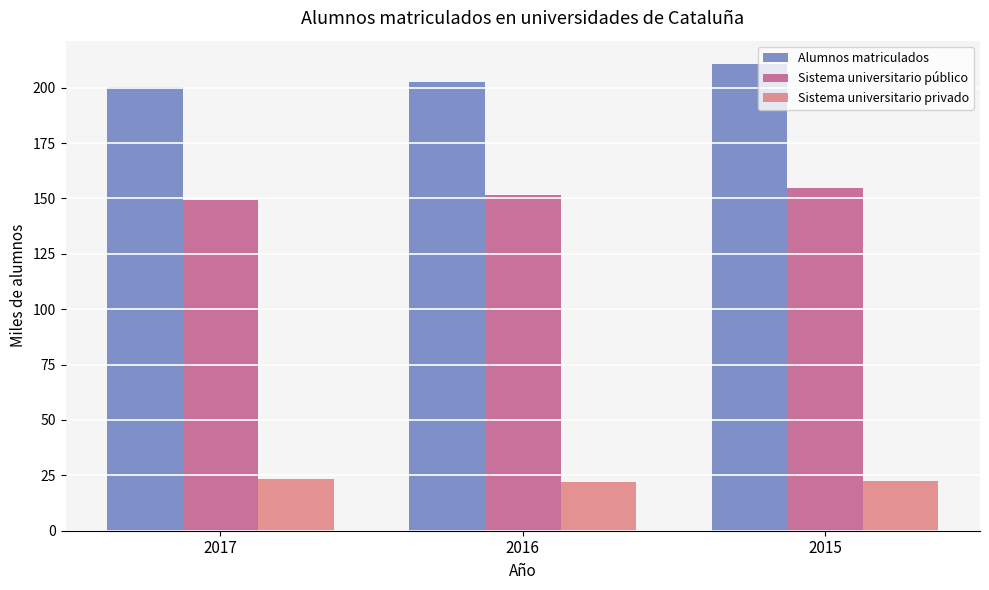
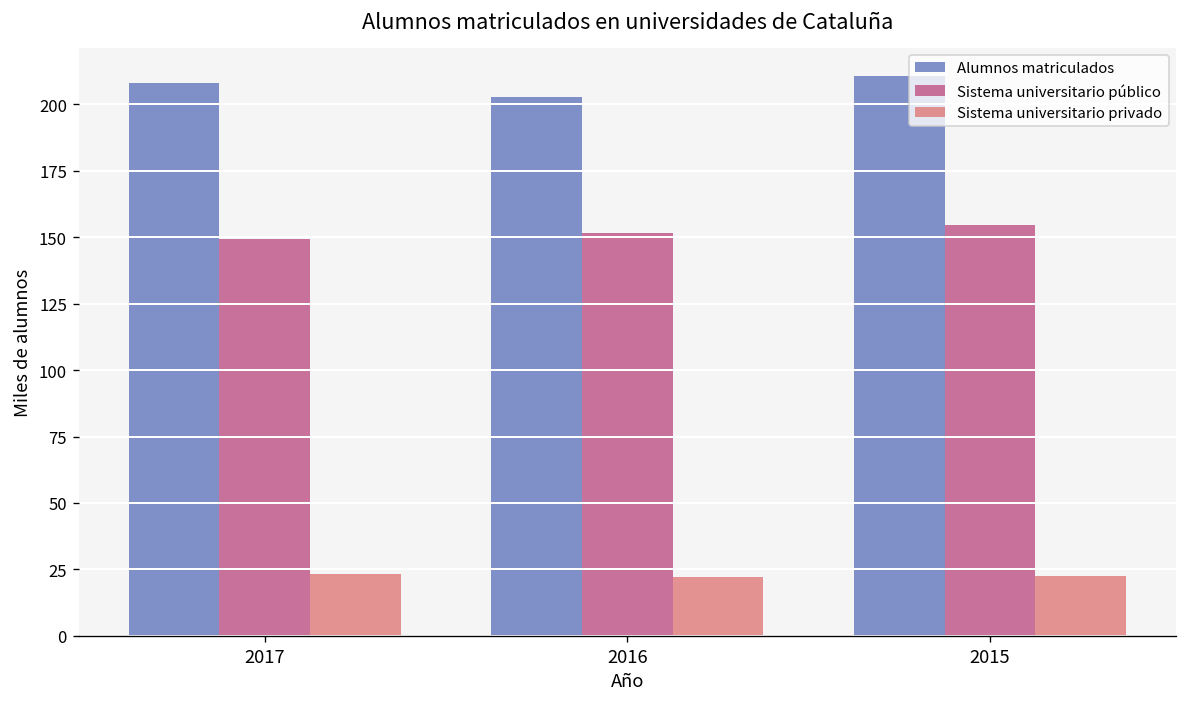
  {
    "Alumnos matriculados": {
-     "2017": 200,
+     "2017": 208,
      "2016": 203,
      "2015": 211
    }
  }
